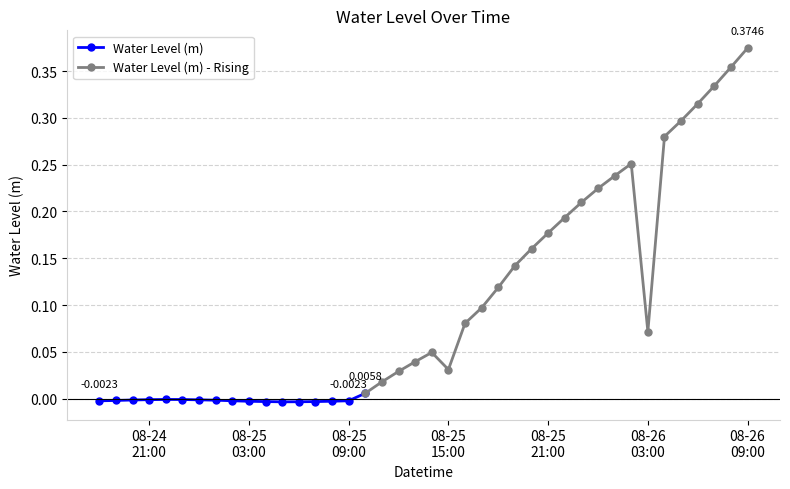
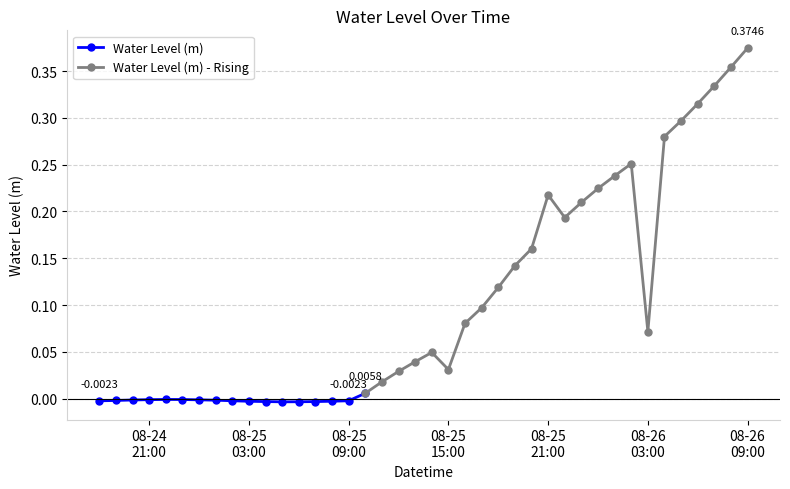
  {
    "Water Level (m)": {
      "08-25 09:00": -0.0023
    },
    "Water Level (m) - Rising": {
      "08-25 15:00": 0.03,
-     "08-25 21:00": 0.18,
+     "08-25 21:00": 0.22,
      "08-26 03:00": 0.07
    }
  }
